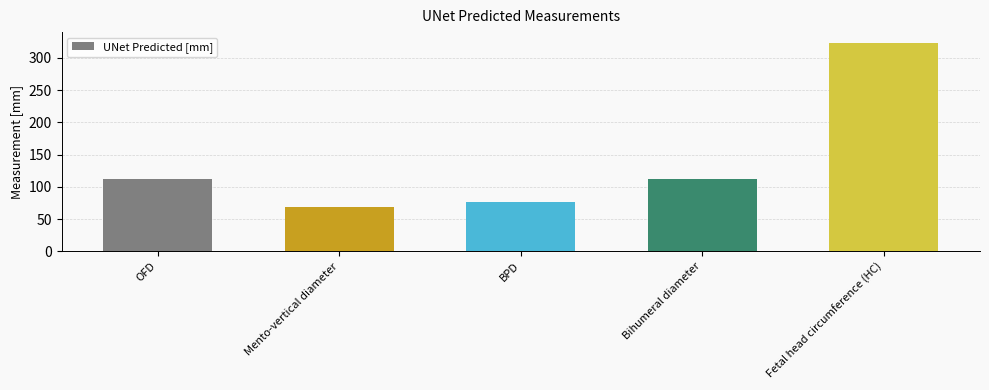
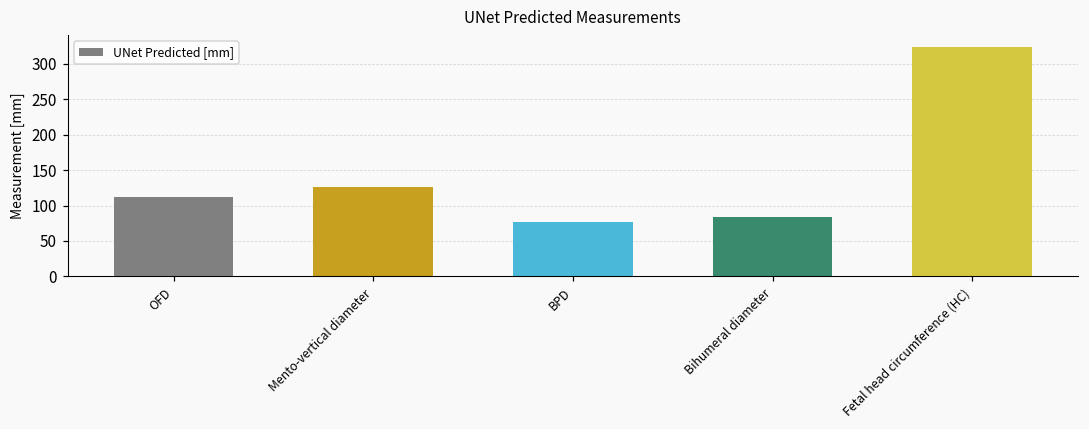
  {
    "OFD": 110,
-   "Mento-vertical diameter": 70,
+   "Mento-vertical diameter": 130,
    "BPD": 80,
-   "Bihumeral diameter": 110,
+   "Bihumeral diameter": 80,
    "Fetal head circumference (HC)": 320
  }
